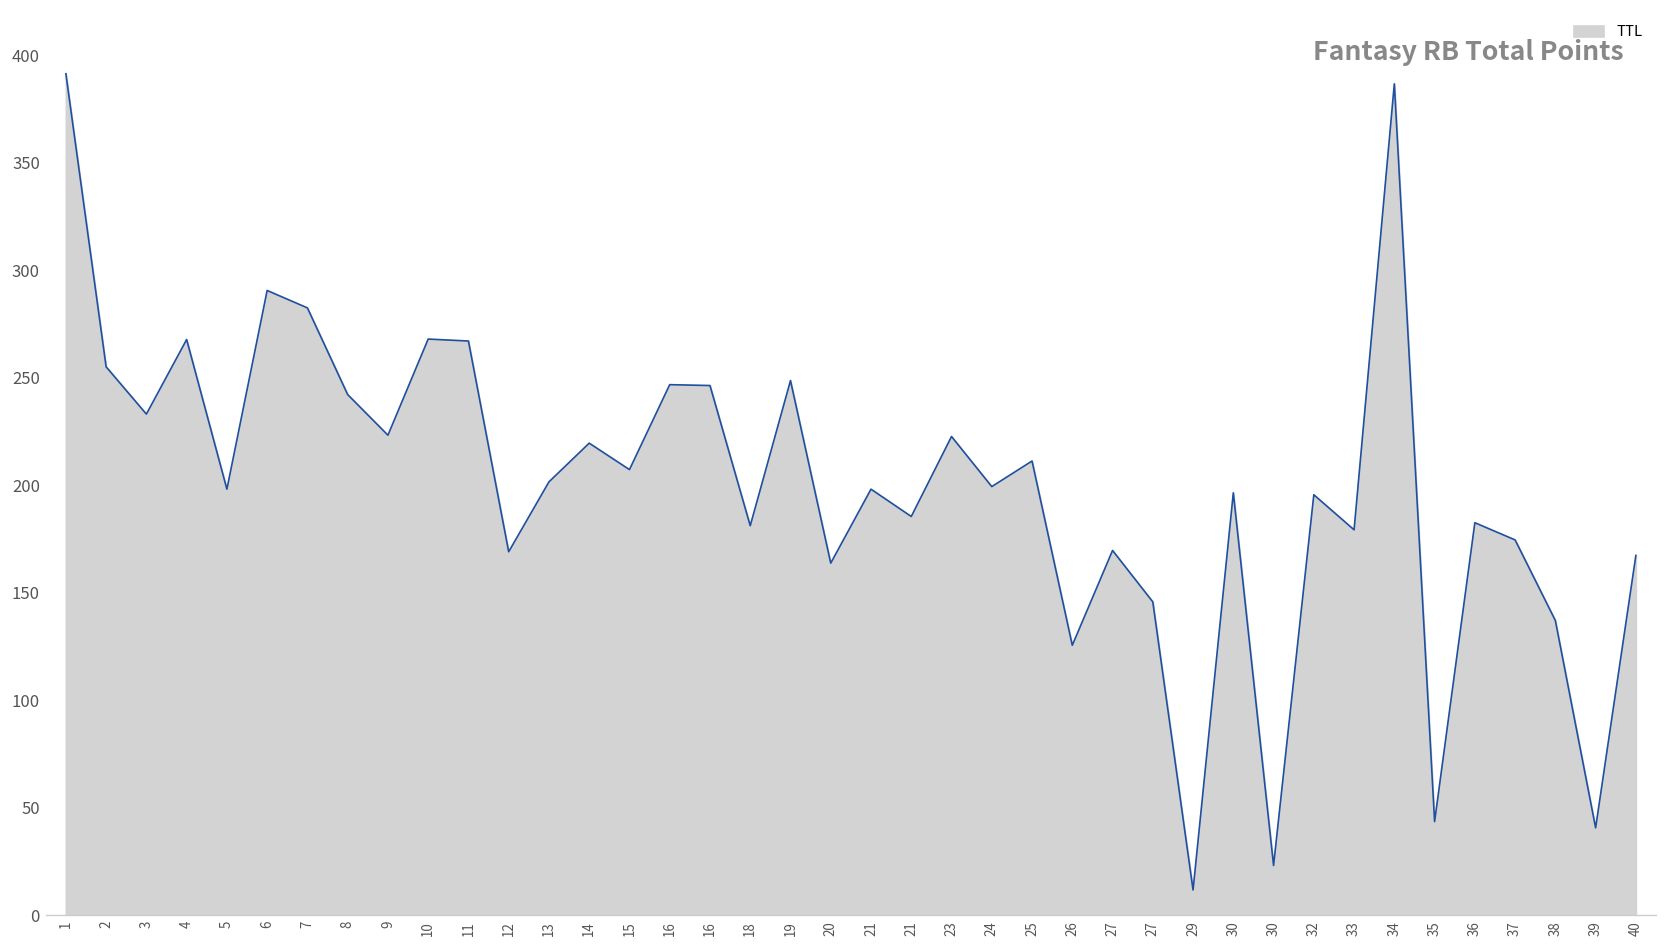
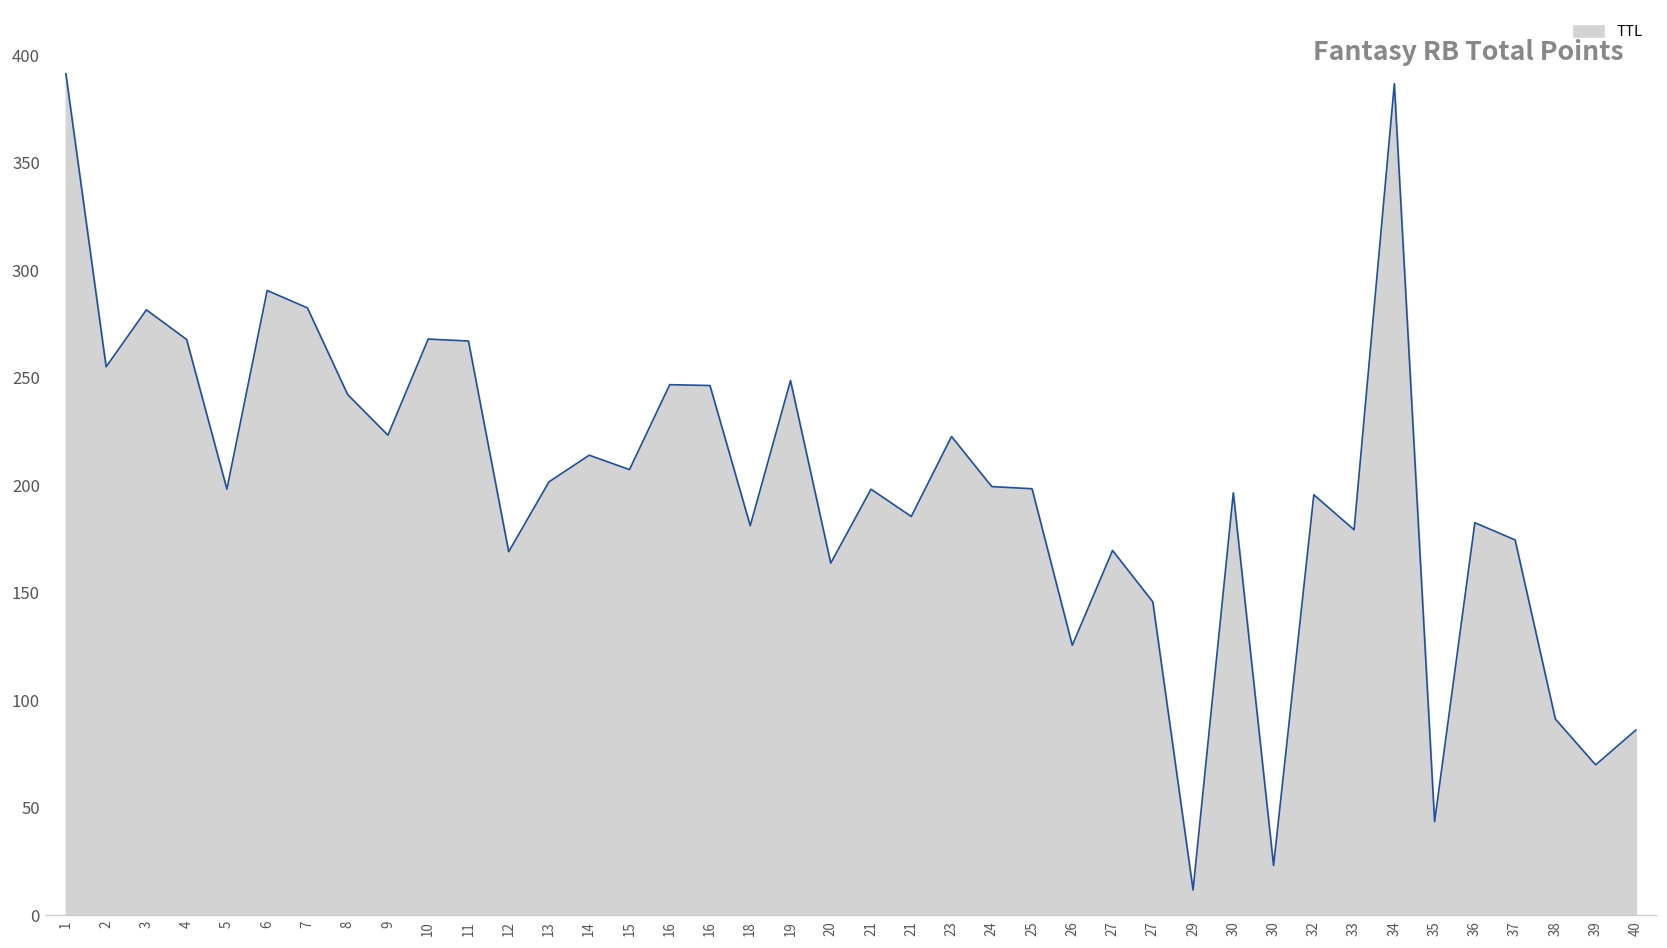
  {
    "1": 391,
    "2": 255,
-   "3": 233,
+   "3": 282,
    "4": 268,
    "5": 198,
    "6": 291,
    "7": 282,
    "8": 242,
    "9": 223,
    "10": 268,
    "11": 267,
    "12": 169,
    "13": 202,
-   "14": 220,
+   "14": 214,
    "15": 207,
    "18": 181,
    "19": 249,
    "20": 164,
    "23": 223,
    "24": 199,
-   "25": 211,
+   "25": 198,
    "26": 126,
    "29": 12,
    "32": 196,
    "33": 179,
    "34": 387,
    "35": 44,
    "36": 183,
    "37": 175,
-   "38": 137,
-   "39": 41,
-   "40": 167
+   "38": 91,
+   "39": 70,
+   "40": 86
  }
